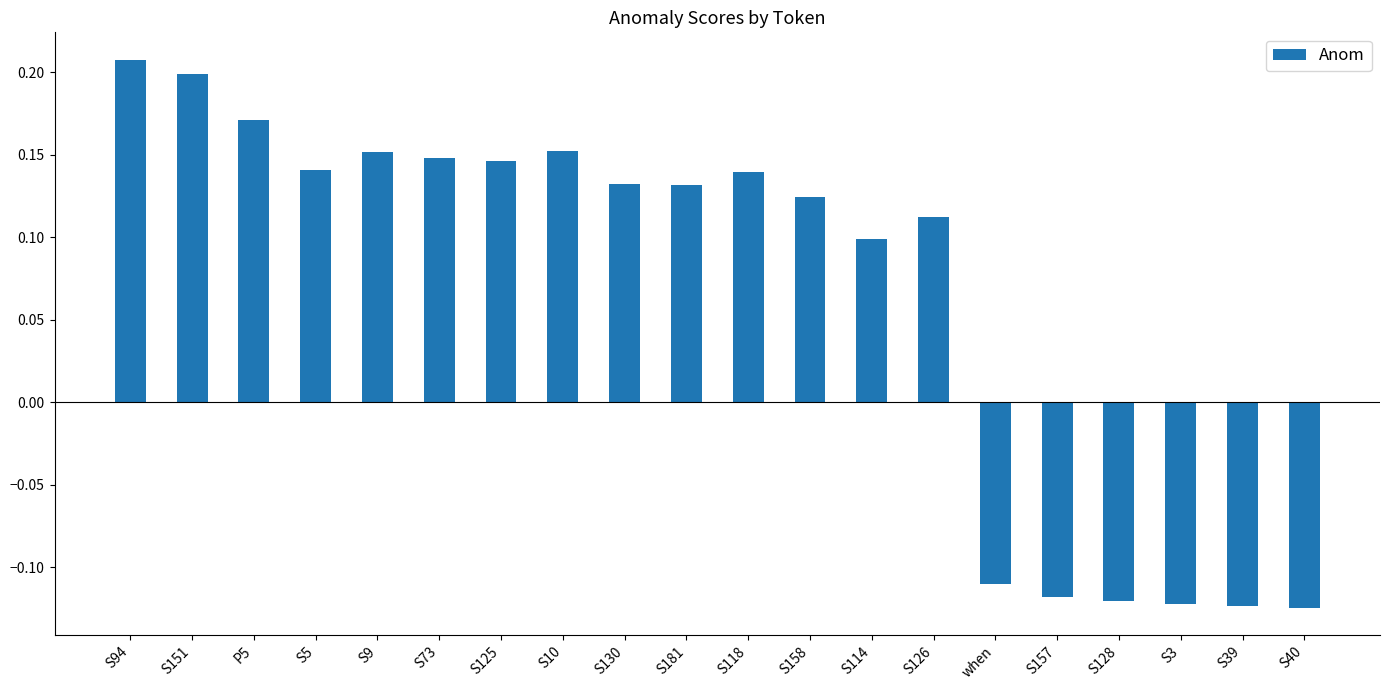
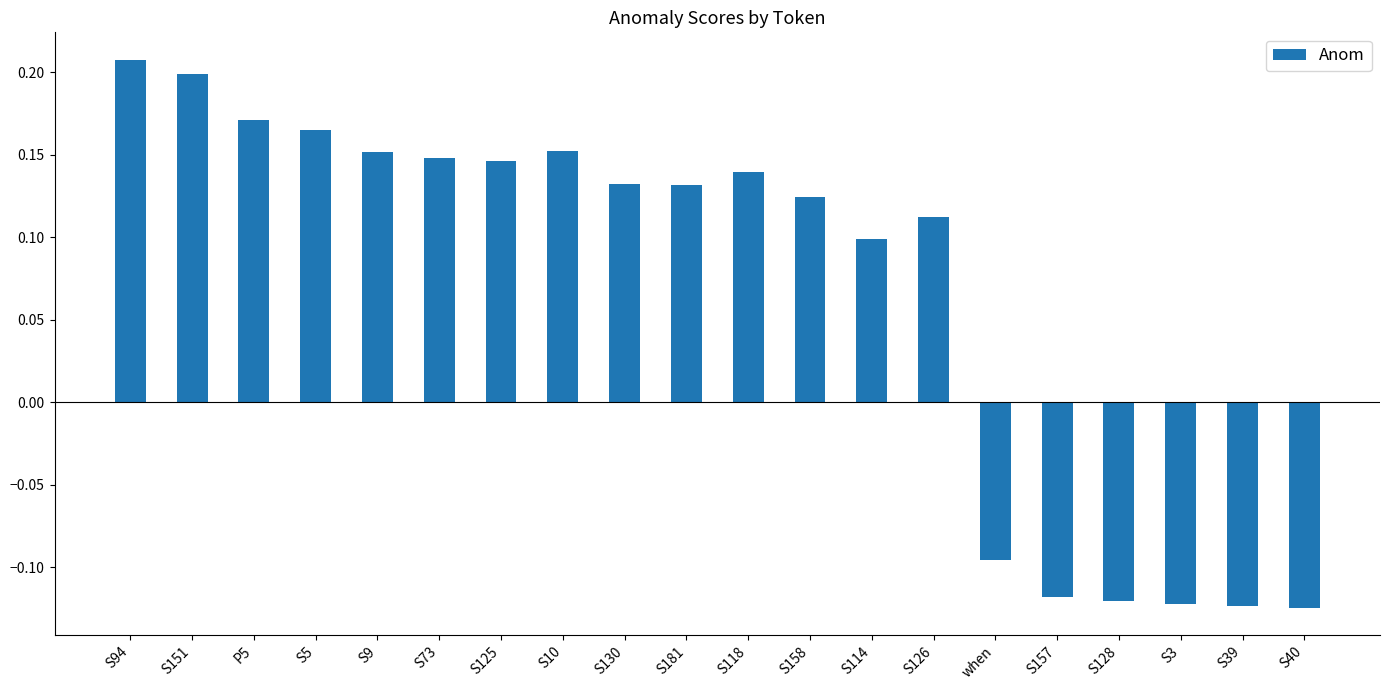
  {
    "S94": 0.208,
    "S151": 0.199,
    "P5": 0.171,
-   "S5": 0.141,
+   "S5": 0.165,
    "S9": 0.152,
    "S73": 0.148,
    "S125": 0.146,
    "S10": 0.152,
    "S130": 0.132,
    "S181": 0.132,
    "S118": 0.139,
    "S158": 0.125,
    "S114": 0.099,
    "S126": 0.112,
-   "when": -0.110,
+   "when": -0.096,
    "S157": -0.118,
    "S128": -0.120,
    "S3": -0.122,
    "S39": -0.123,
    "S40": -0.125
  }
